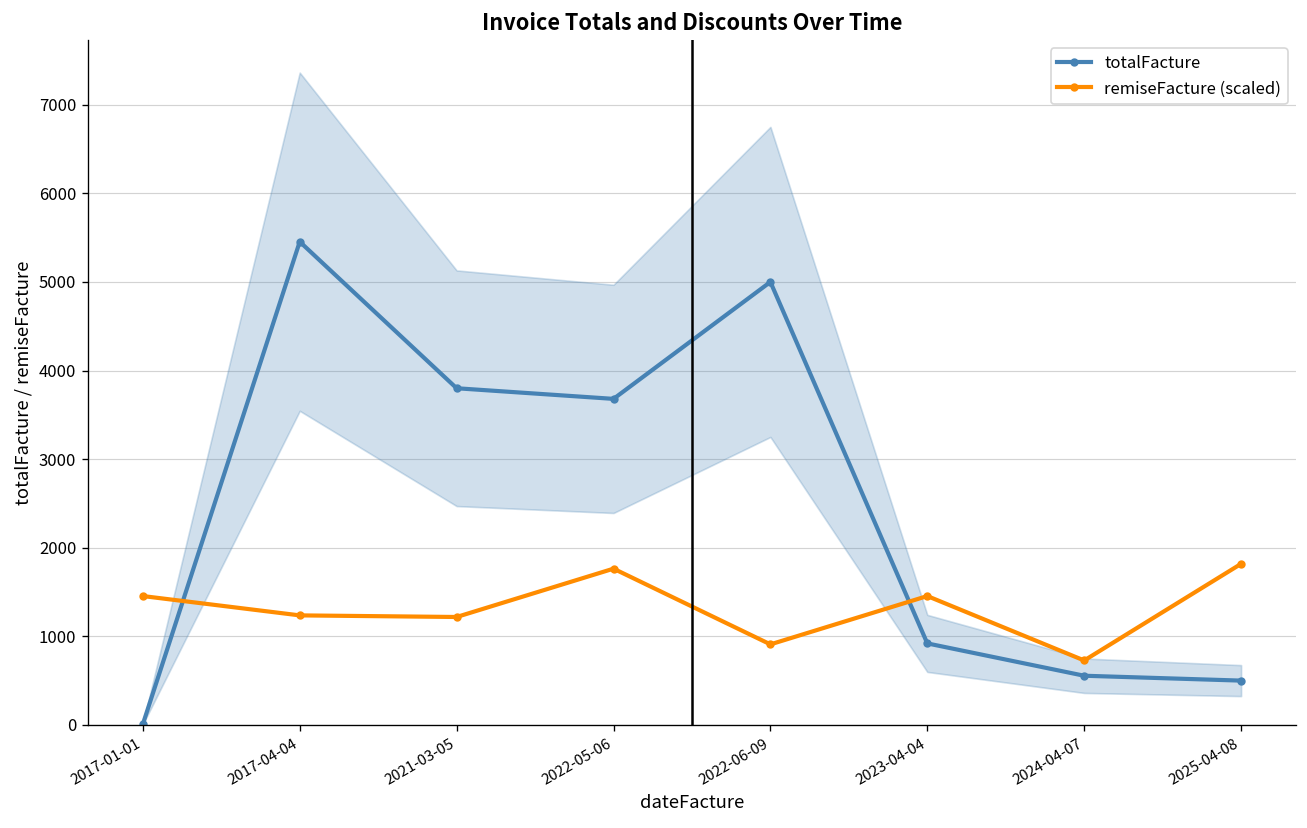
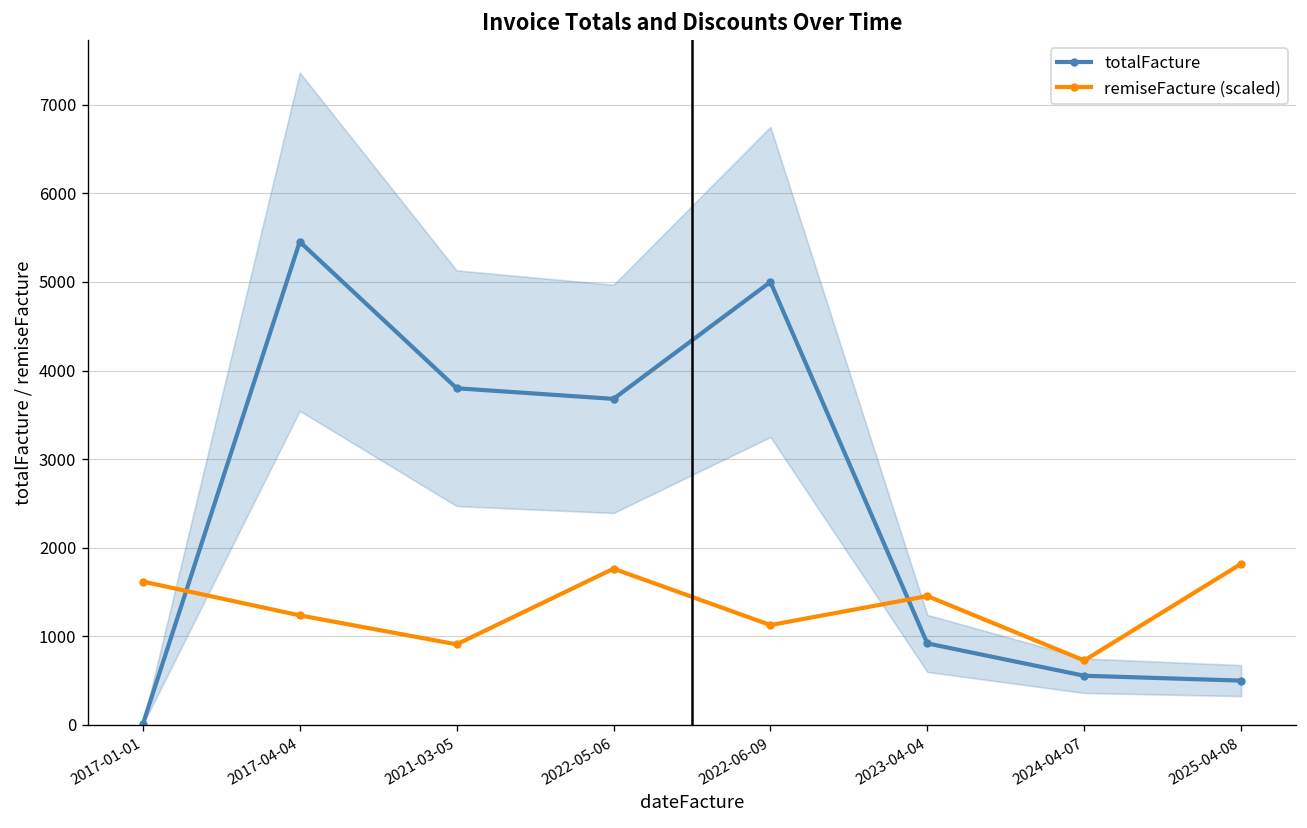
  {
    "remiseFacture (scaled)": {
-     "2017-01-01": 1500,
+     "2017-01-01": 1600,
      "2017-04-04": 1200,
-     "2021-03-05": 1200,
+     "2021-03-05": 900,
      "2022-05-06": 1800,
-     "2022-06-09": 900,
+     "2022-06-09": 1100,
      "2023-04-04": 1500,
      "2025-04-08": 1800
    }
  }
